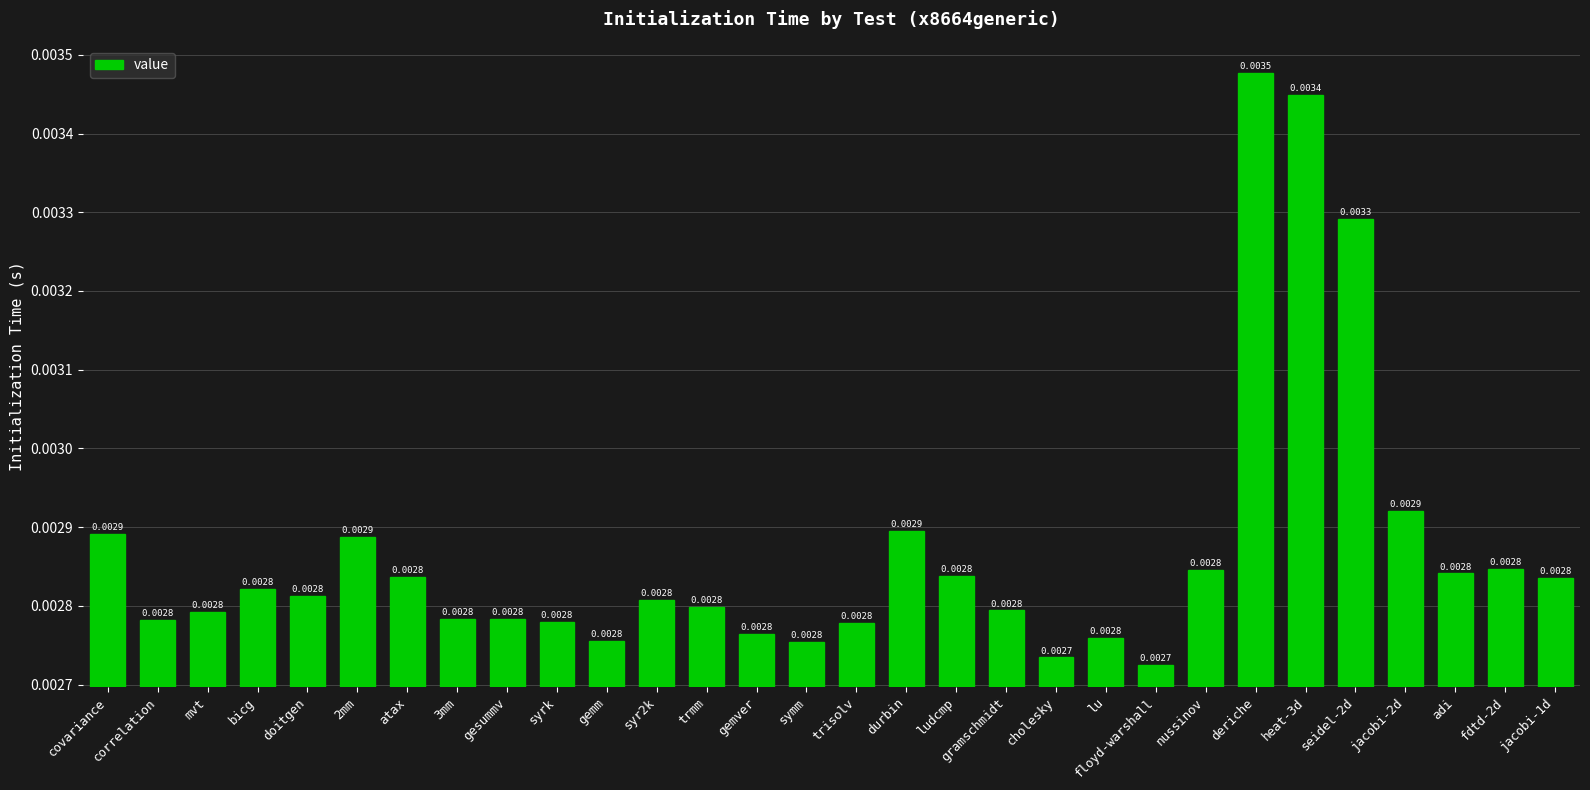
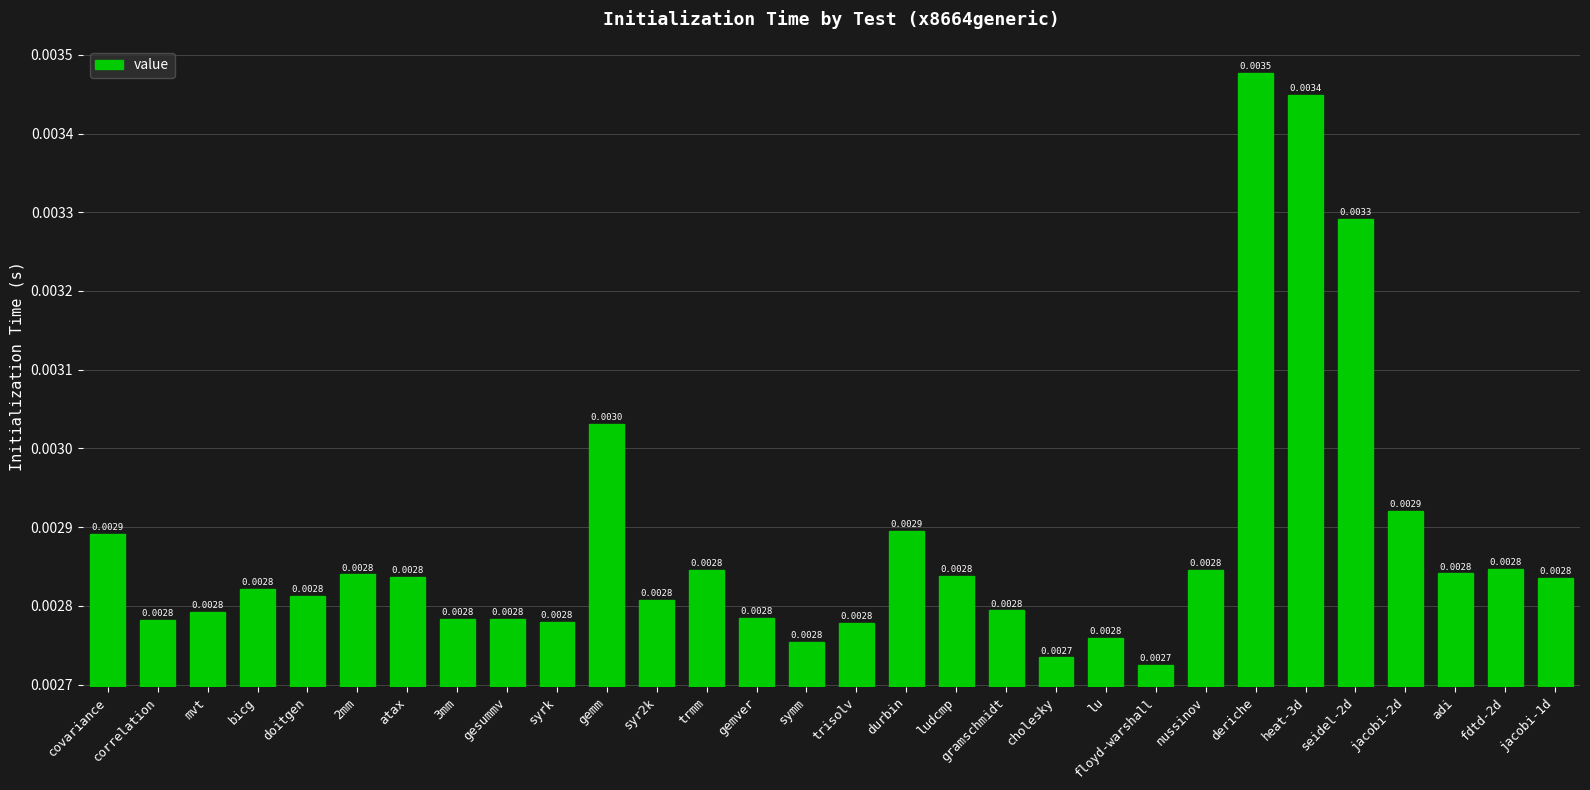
  {
    "covariance": 0.0029,
    "correlation": 0.0028,
    "mvt": 0.0028,
    "bicg": 0.0028,
    "doitgen": 0.0028,
-   "2mm": 0.0029,
+   "2mm": 0.0028,
    "atax": 0.0028,
    "3mm": 0.0028,
    "gesummv": 0.0028,
    "syrk": 0.0028,
-   "gemm": 0.0028,
+   "gemm": 0.0030,
    "syr2k": 0.0028,
-   "trmm": 0.00280,
-   "gemver": 0.00276,
+   "trmm": 0.00285,
+   "gemver": 0.00279,
    "symm": 0.0028,
    "trisolv": 0.0028,
    "durbin": 0.0029,
    "ludcmp": 0.0028,
    "gramschmidt": 0.0028,
    "cholesky": 0.0027,
    "lu": 0.0028,
    "floyd-warshall": 0.0027,
    "nussinov": 0.0028,
    "deriche": 0.0035,
    "heat-3d": 0.0034,
    "seidel-2d": 0.0033,
    "jacobi-2d": 0.0029,
    "adi": 0.0028,
    "fdtd-2d": 0.0028,
    "jacobi-1d": 0.0028
  }
